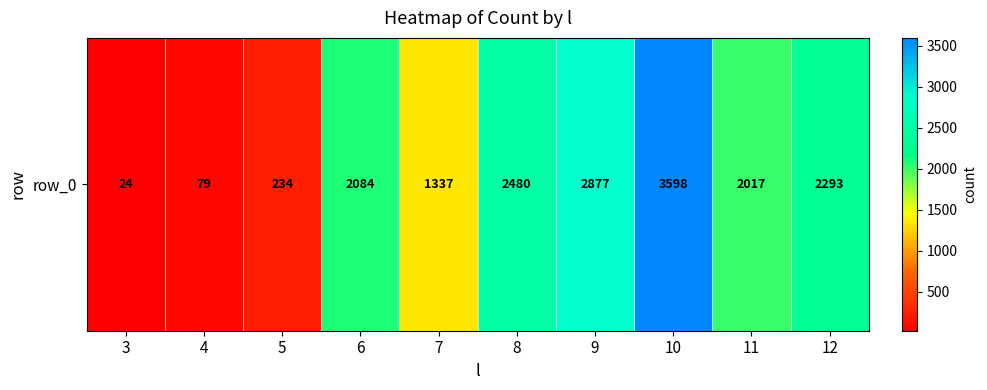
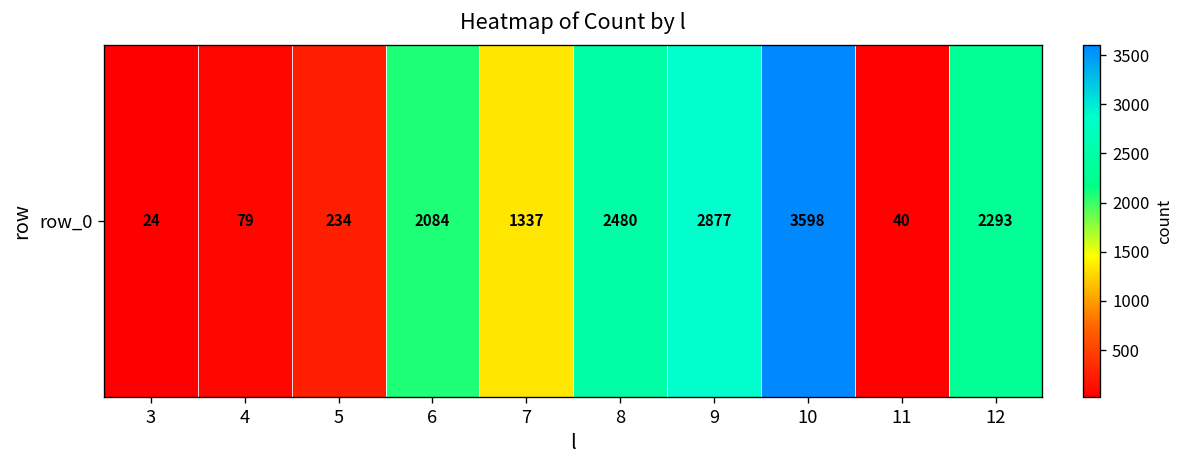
  {
    "row_0": {
      "3": 24,
      "4": 79,
      "5": 234,
      "6": 2084,
      "7": 1337,
      "8": 2480,
      "9": 2877,
      "10": 3598,
-     "11": 2017,
+     "11": 40,
      "12": 2293
    }
  }
